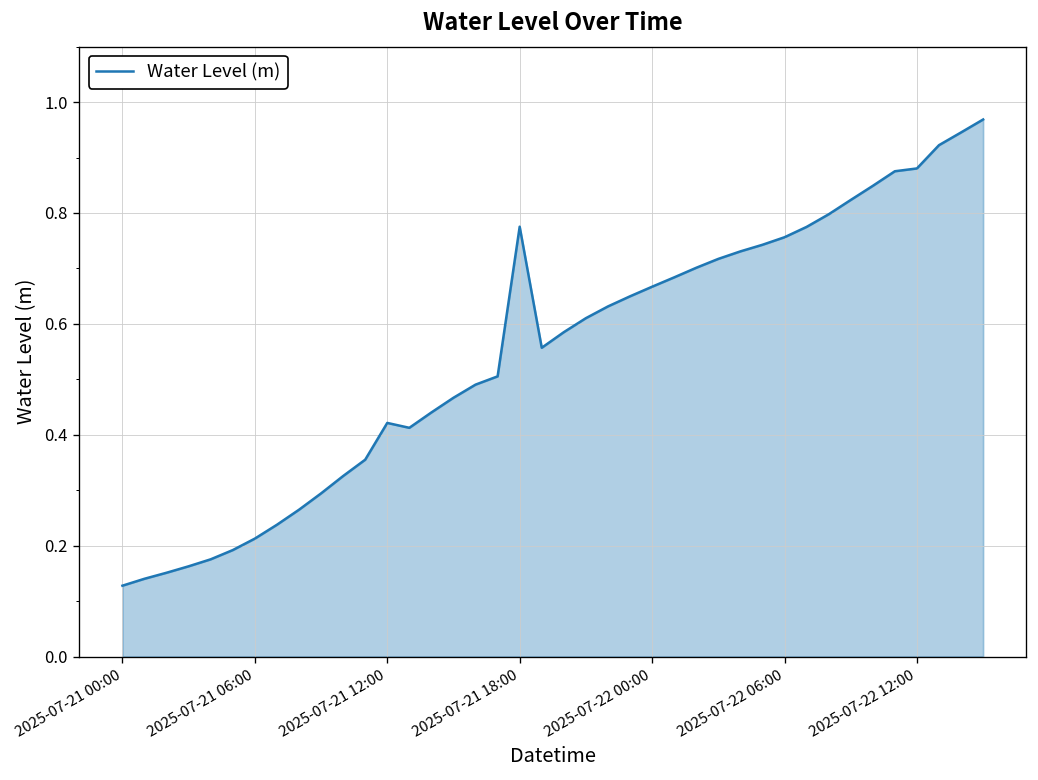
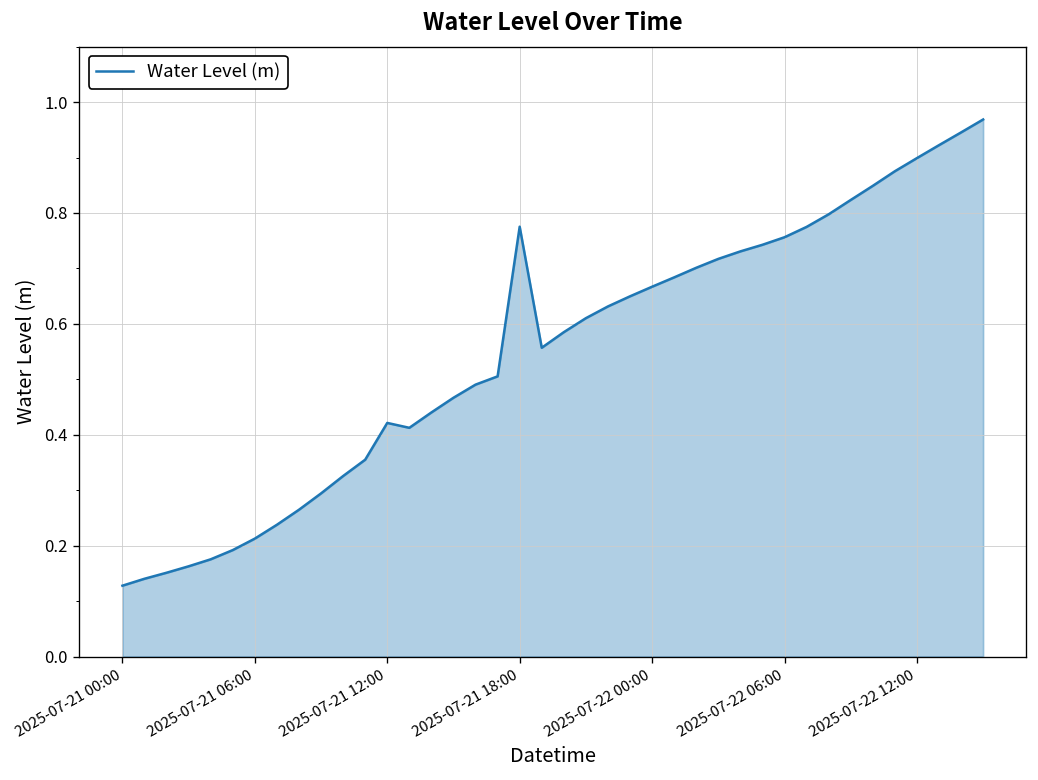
  {
    "2025-07-21 00:00": 0.13,
    "2025-07-21 06:00": 0.21,
    "2025-07-21 12:00": 0.42,
    "2025-07-21 18:00": 0.78,
    "2025-07-22 00:00": 0.67,
    "2025-07-22 06:00": 0.76,
-   "2025-07-22 12:00": 0.88
+   "2025-07-22 12:00": 0.90
  }
